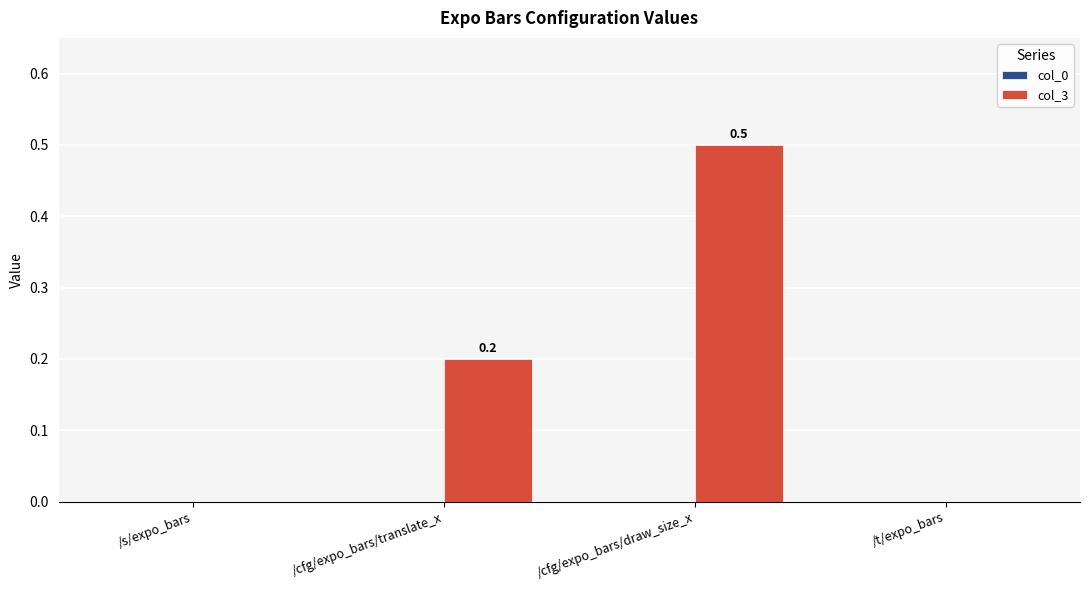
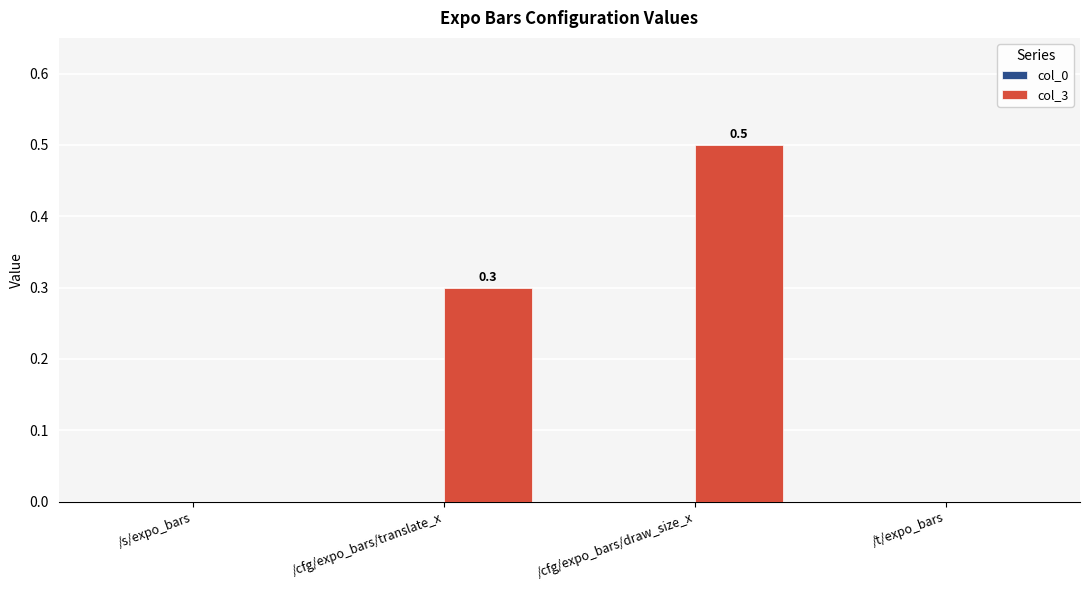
  {
    "col_0": {
      "/s/expo_bars": 0.00,
      "/cfg/expo_bars/translate_x": 0.00,
      "/cfg/expo_bars/draw_size_x": 0.00,
      "/t/expo_bars": 0.00
    },
    "col_3": {
-     "/cfg/expo_bars/translate_x": 0.2,
+     "/cfg/expo_bars/translate_x": 0.3,
      "/cfg/expo_bars/draw_size_x": 0.5
    }
  }
